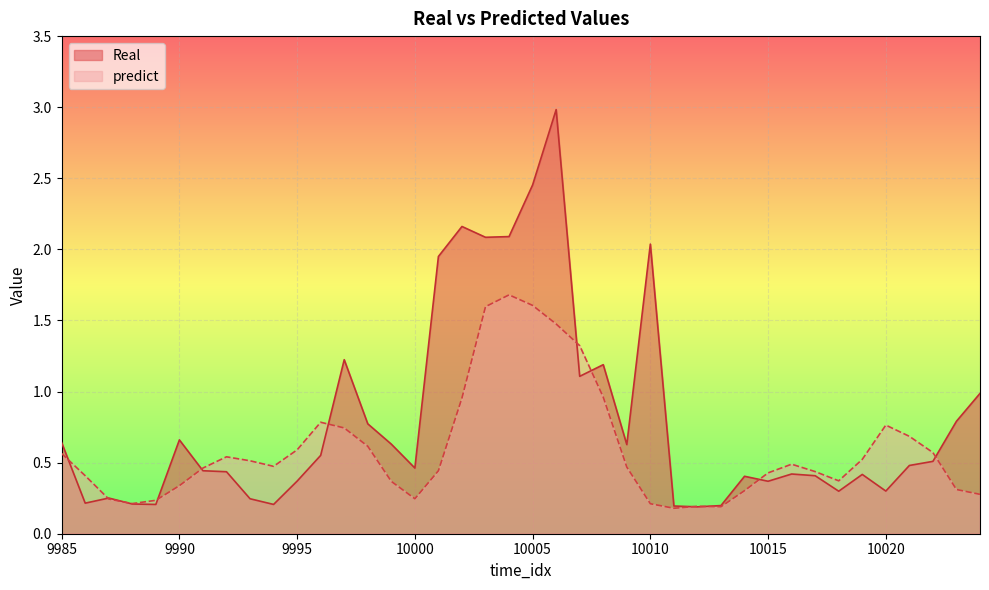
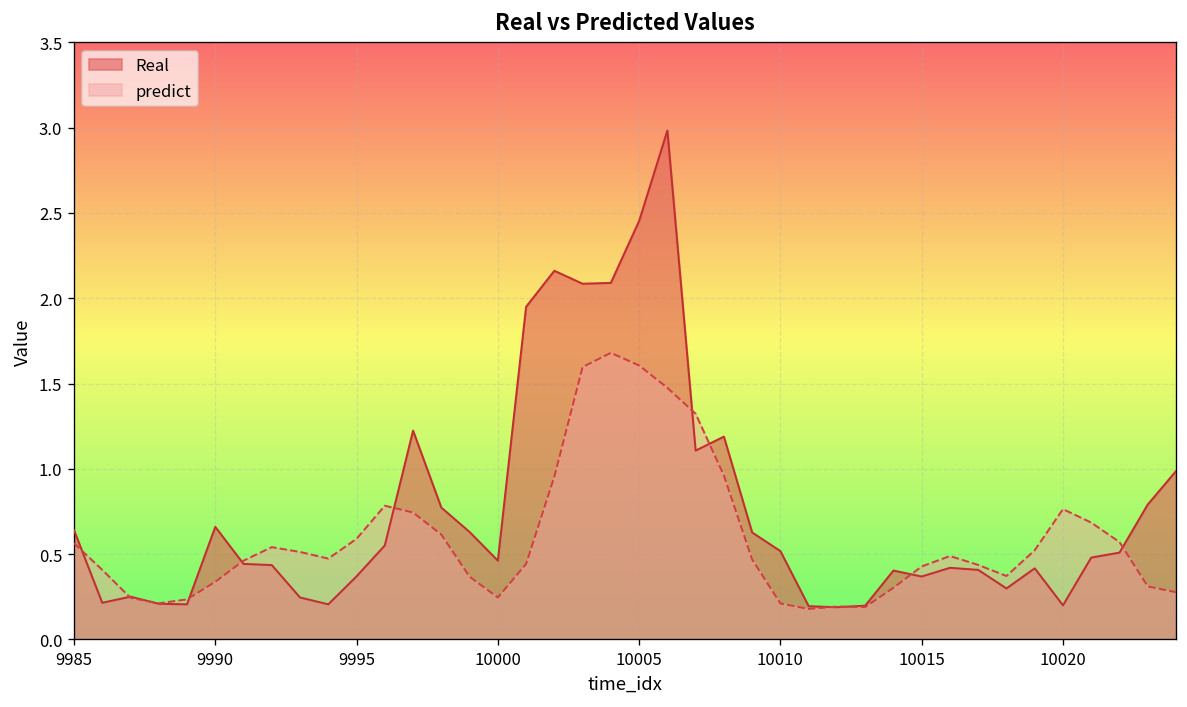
  {
    "Real": {
      "9985": 0.64,
      "9990": 0.66,
      "9995": 0.37,
      "10000": 0.46,
      "10005": 2.45,
-     "10010": 2.04,
+     "10010": 0.52,
      "10015": 0.37,
-     "10020": 0.3
+     "10020": 0.2
    },
    "predict": {
      "9985": 0.56,
      "9990": 0.34,
      "9995": 0.59,
      "10000": 0.25,
      "10005": 1.61,
      "10010": 0.21,
      "10015": 0.43,
      "10020": 0.76
    }
  }
